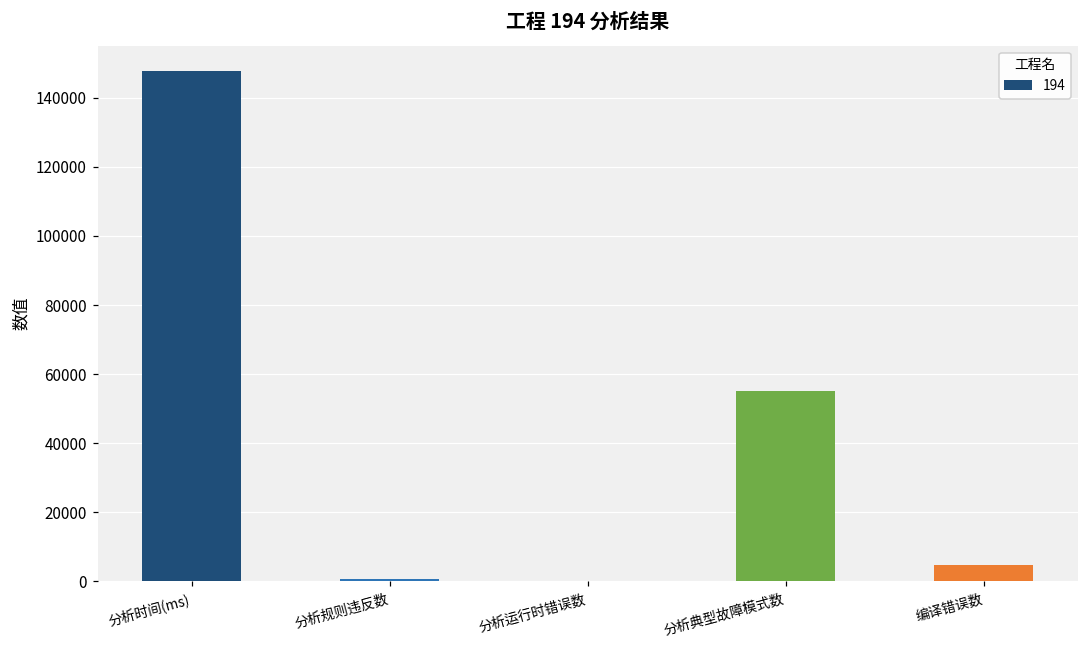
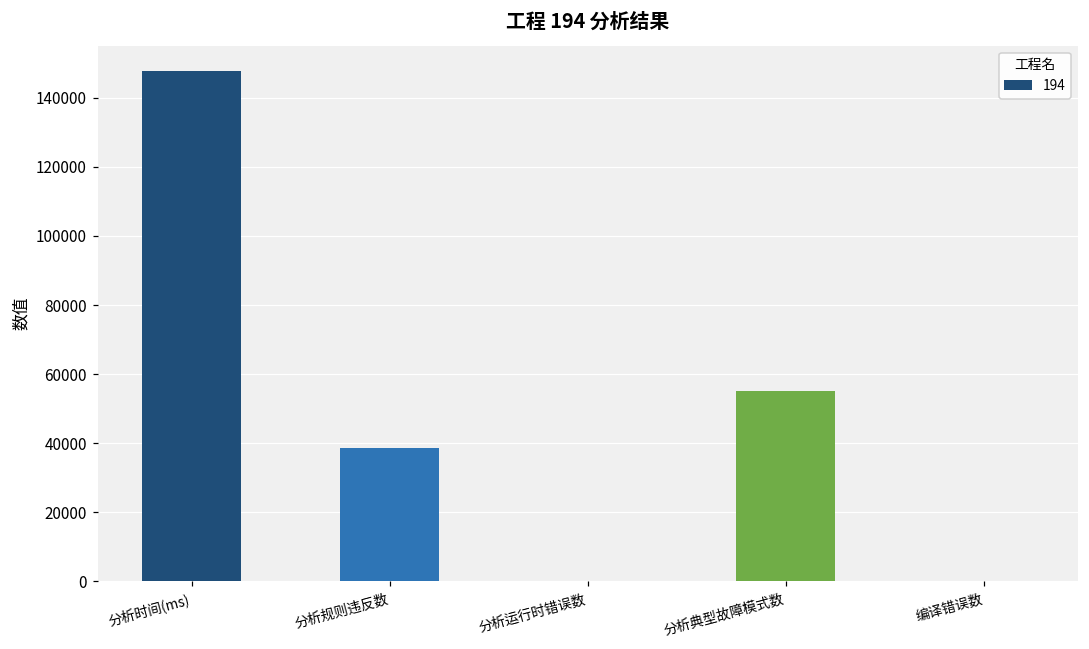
  {
    "分析时间(ms)": 148000,
-   "分析规则违反数": 1000,
+   "分析规则违反数": 39000,
    "分析运行时错误数": 0,
    "分析典型故障模式数": 55000,
-   "编译错误数": 5000
+   "编译错误数": 0
  }
